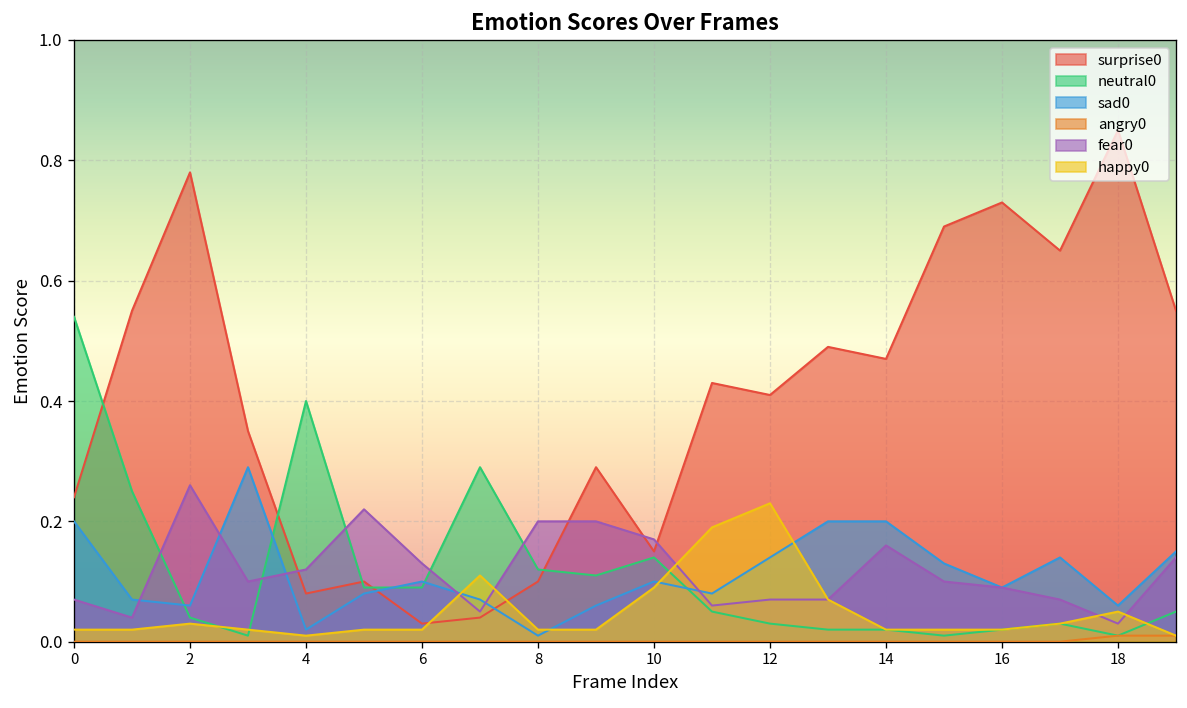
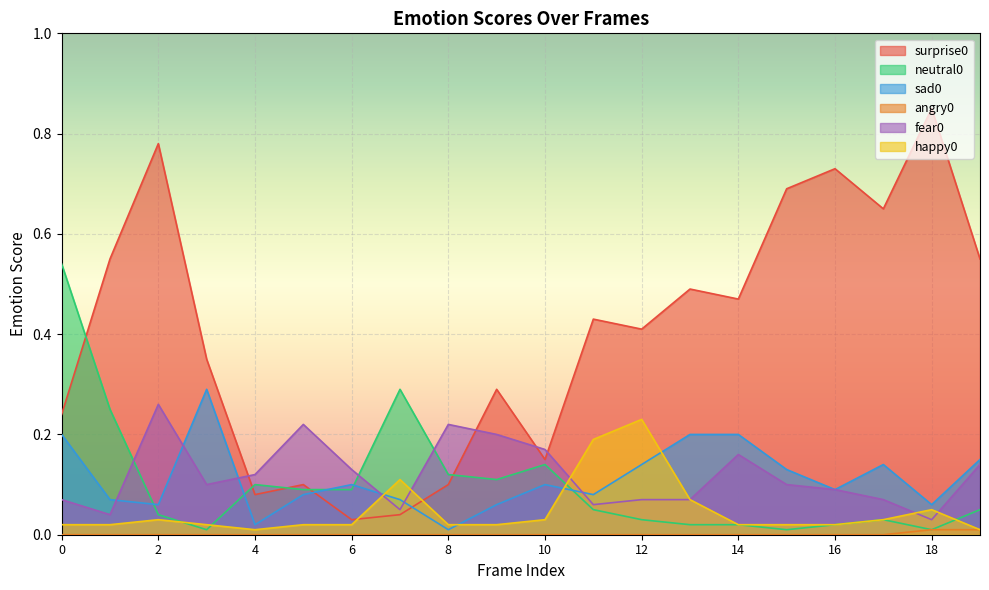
  {
    "neutral0": {
      "0": 0.54,
      "2": 0.04,
-     "4": 0.4,
+     "4": 0.1,
      "6": 0.09,
      "8": 0.12,
      "10": 0.14,
      "12": 0.03
    },
    "sad0": {
      "0": 0.20,
      "2": 0.06,
      "4": 0.02,
      "6": 0.10,
      "8": 0.01,
      "10": 0.10,
      "12": 0.14,
      "14": 0.20,
      "18": 0.06
    },
    "fear0": {
      "0": 0.07,
      "2": 0.26,
      "4": 0.12,
      "6": 0.13,
-     "8": 0.20,
+     "8": 0.22,
      "10": 0.17,
      "12": 0.07,
      "14": 0.16,
      "18": 0.03
    },
    "happy0": {
      "0": 0.02,
      "2": 0.03,
      "4": 0.01,
      "6": 0.02,
      "8": 0.02,
-     "10": 0.09,
+     "10": 0.03,
      "12": 0.23,
      "18": 0.05
    }
  }
